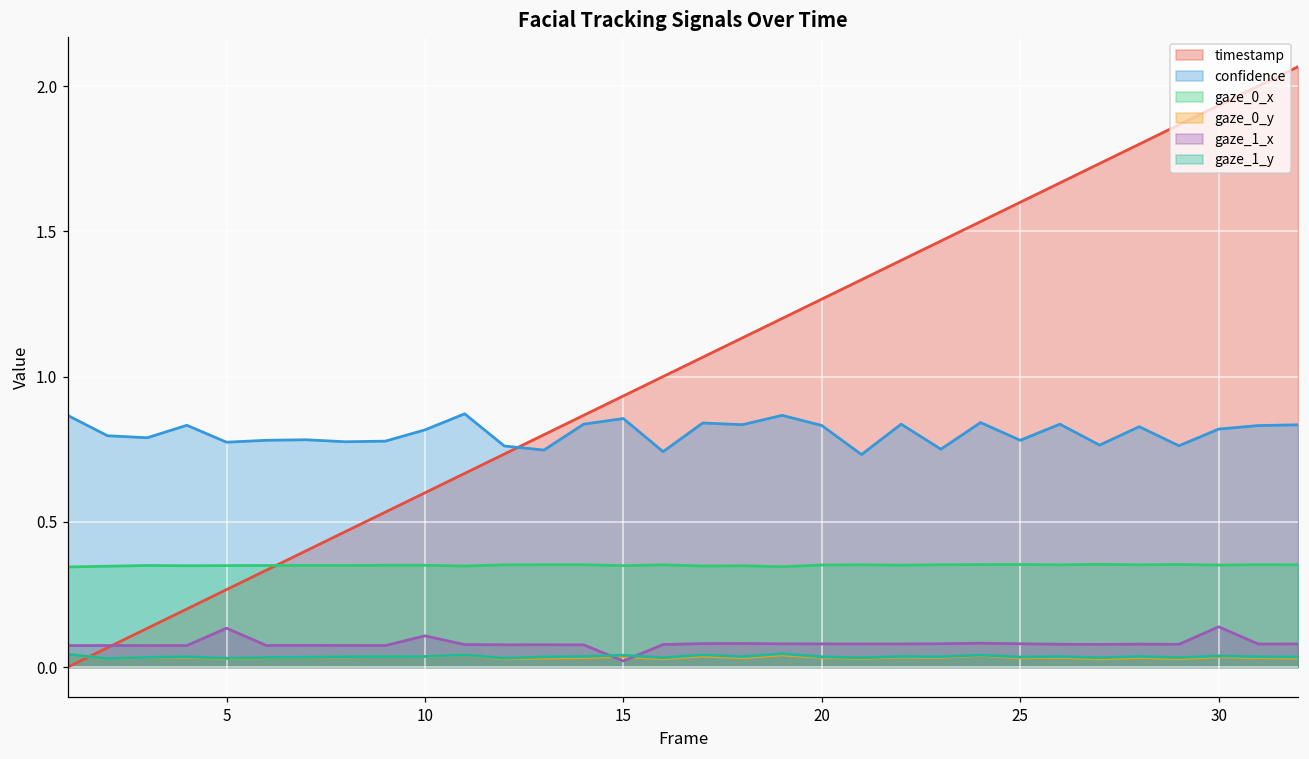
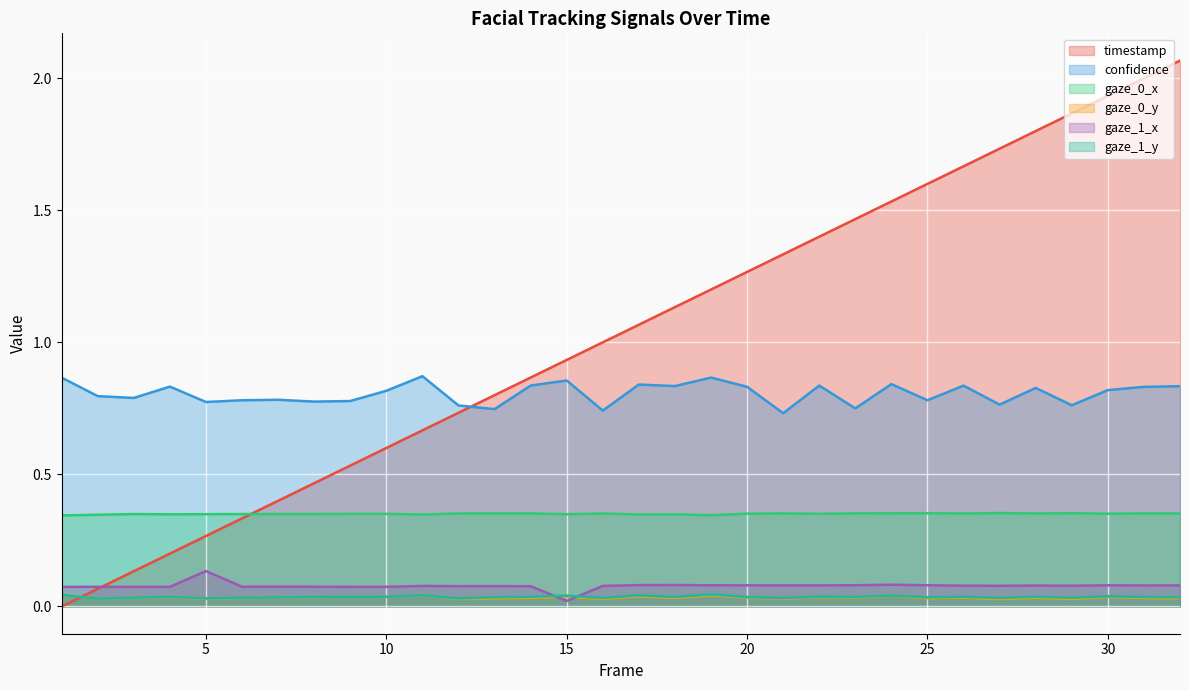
  {
    "gaze_1_x": {
      "5": 0.13,
-     "10": 0.11,
+     "10": 0.07,
      "15": 0.02,
      "20": 0.08,
      "25": 0.08,
-     "30": 0.14
+     "30": 0.08
    }
  }
